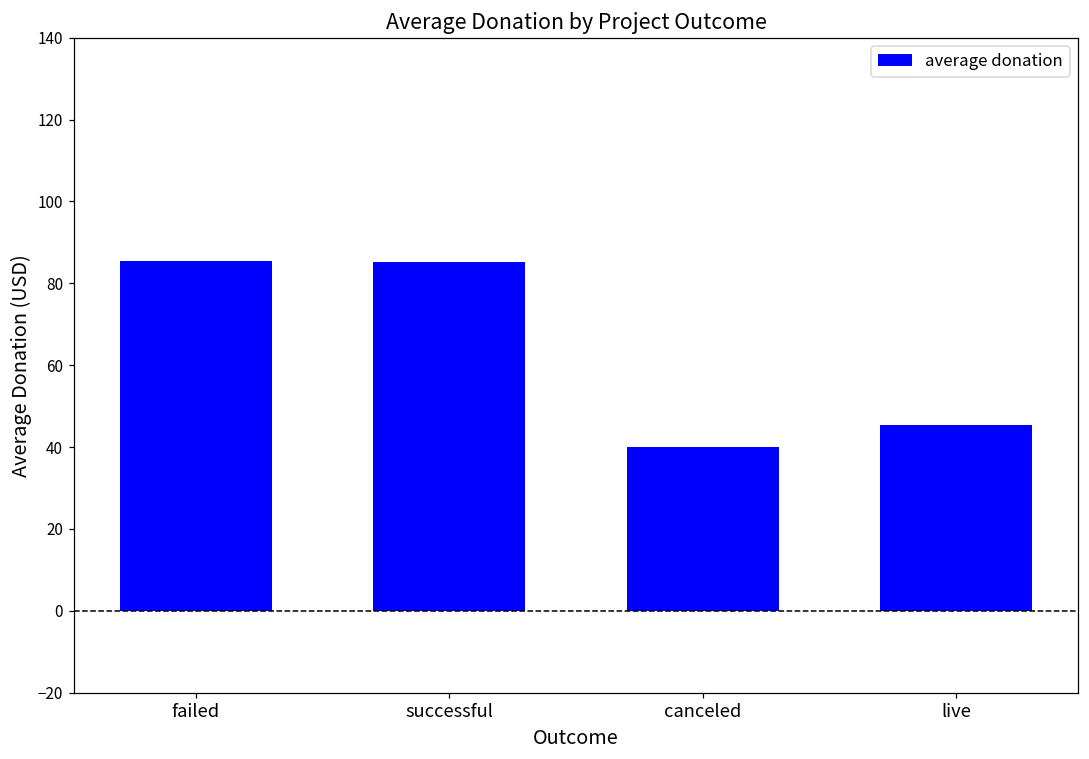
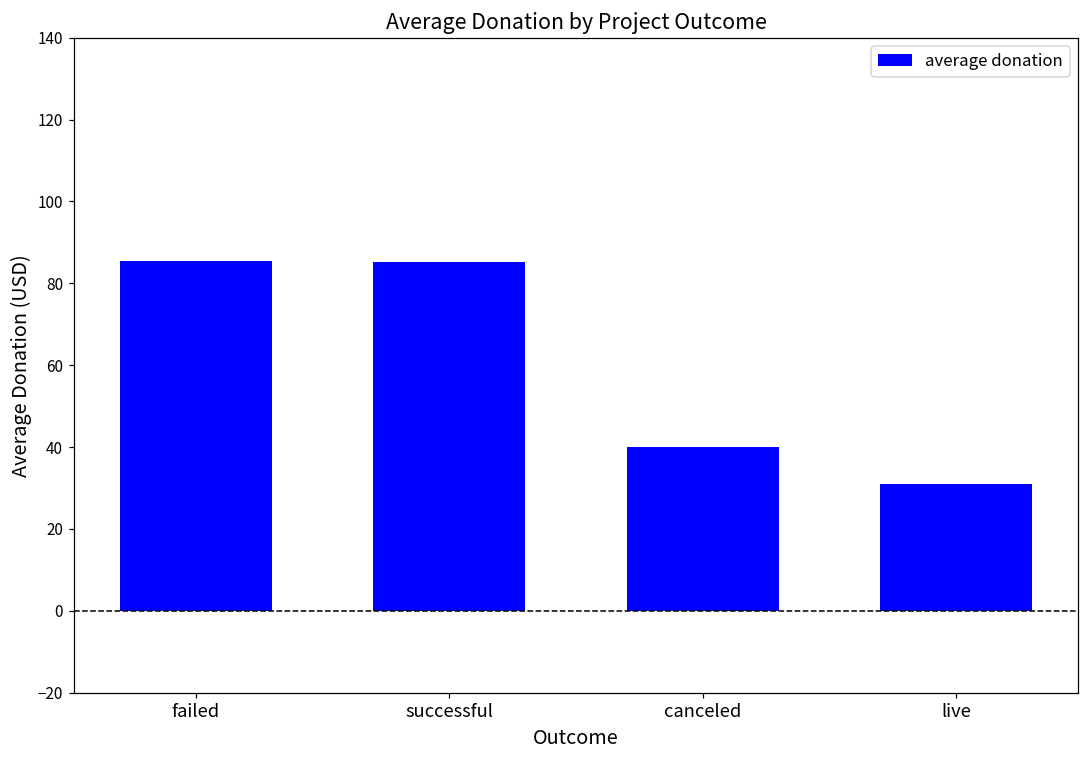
  {
    "failed": 85,
    "successful": 85,
    "canceled": 40,
-   "live": 45
+   "live": 31
  }
